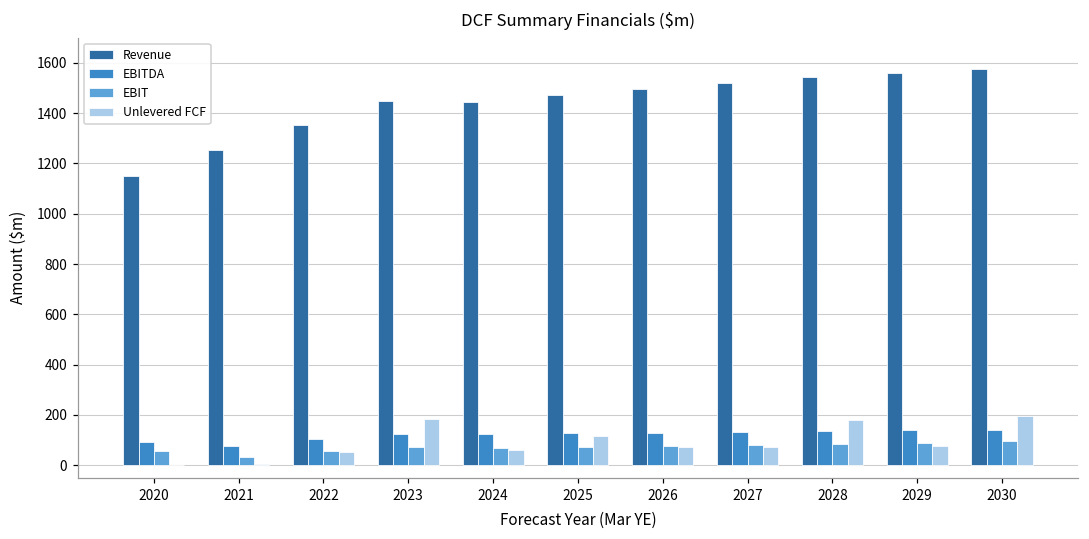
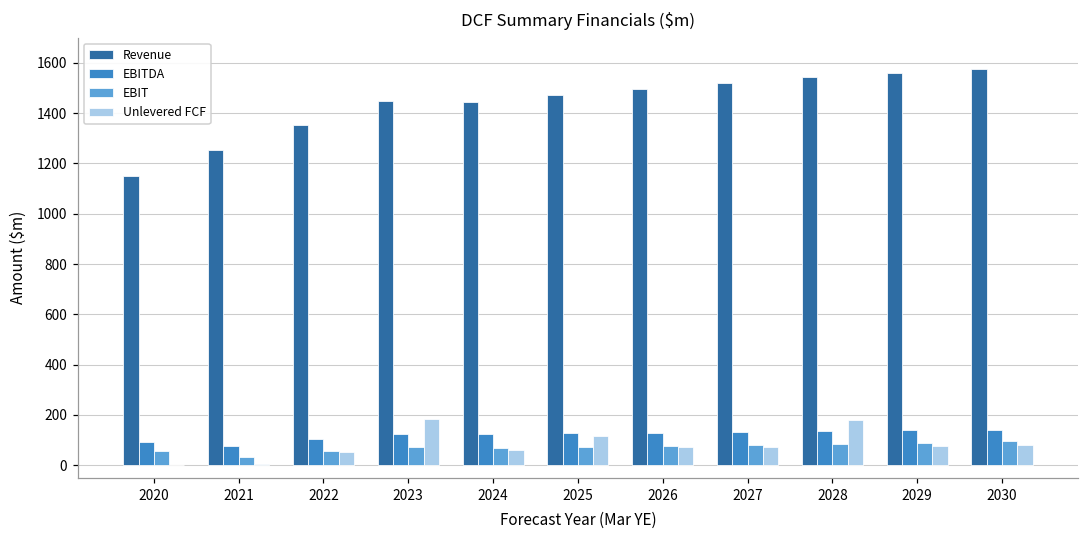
  {
    "Unlevered FCF": {
      "2020": 0,
      "2022": 50,
      "2023": 180,
      "2024": 60,
      "2025": 120,
      "2026": 70,
      "2027": 70,
      "2028": 180,
      "2029": 80,
-     "2030": 200
+     "2030": 80
    }
  }
